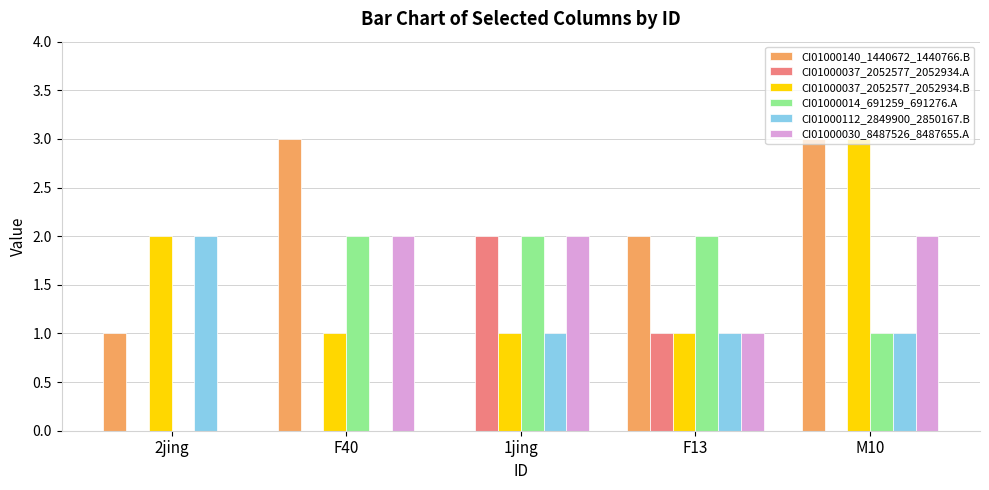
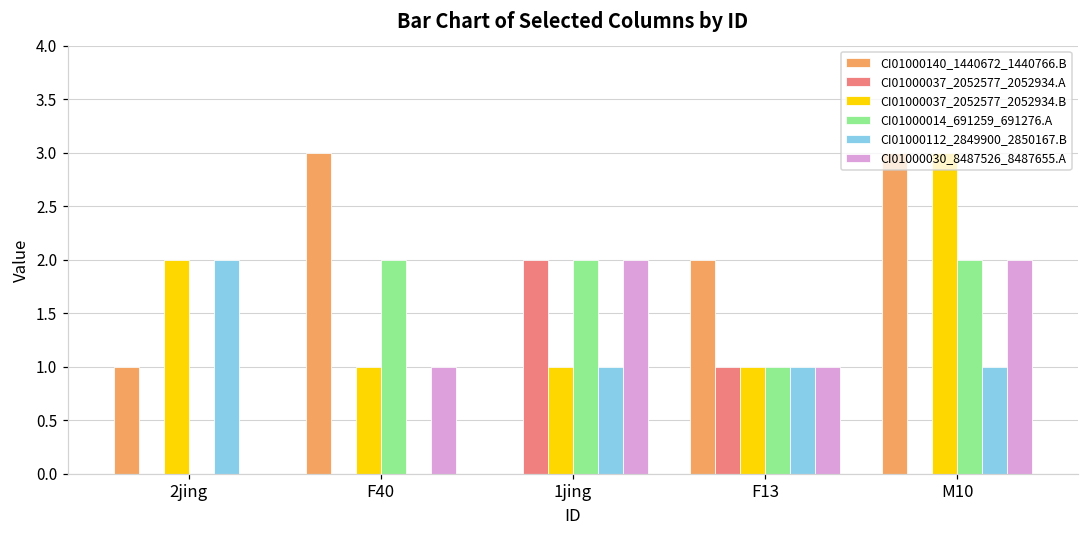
  {
    "CI01000037_2052577_2052934.B": {
      "2jing": 2,
      "F40": 1,
      "1jing": 1,
      "F13": 1
    },
    "CI01000014_691259_691276.A": {
      "2jing": 0,
      "F40": 2,
      "1jing": 2,
-     "F13": 2,
-     "M10": 1
+     "F13": 1,
+     "M10": 2
    },
    "CI01000112_2849900_2850167.B": {
      "2jing": 2,
      "F40": 0,
      "1jing": 1,
      "F13": 1,
      "M10": 1
    },
    "CI01000030_8487526_8487655.A": {
      "2jing": 0,
-     "F40": 2,
+     "F40": 1,
      "1jing": 2,
      "F13": 1,
      "M10": 2
    }
  }
